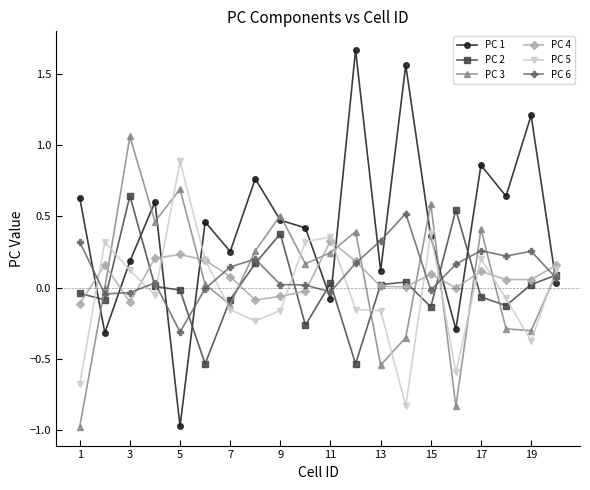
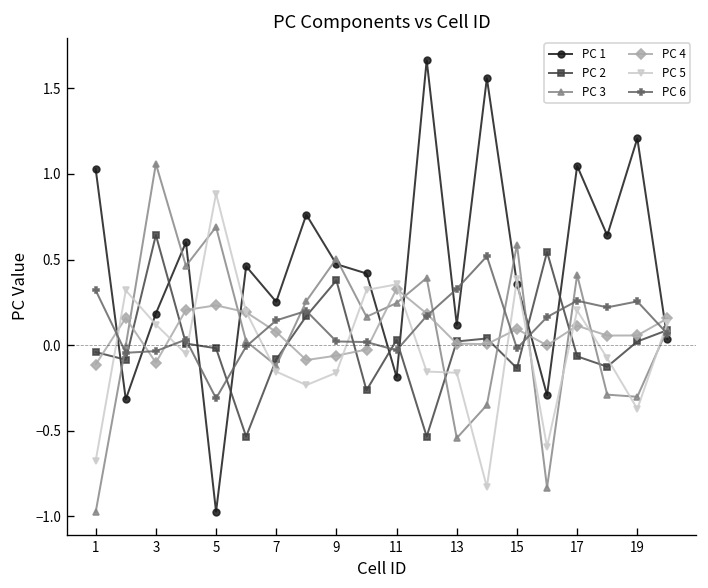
  {
    "PC 1": {
-     "1": 0.63,
+     "1": 1.03,
      "3": 0.18,
      "5": -0.97,
      "7": 0.25,
      "9": 0.47,
-     "11": -0.08,
+     "11": -0.19,
      "13": 0.12,
      "15": 0.36,
-     "17": 0.86,
+     "17": 1.05,
      "19": 1.21
    }
  }
